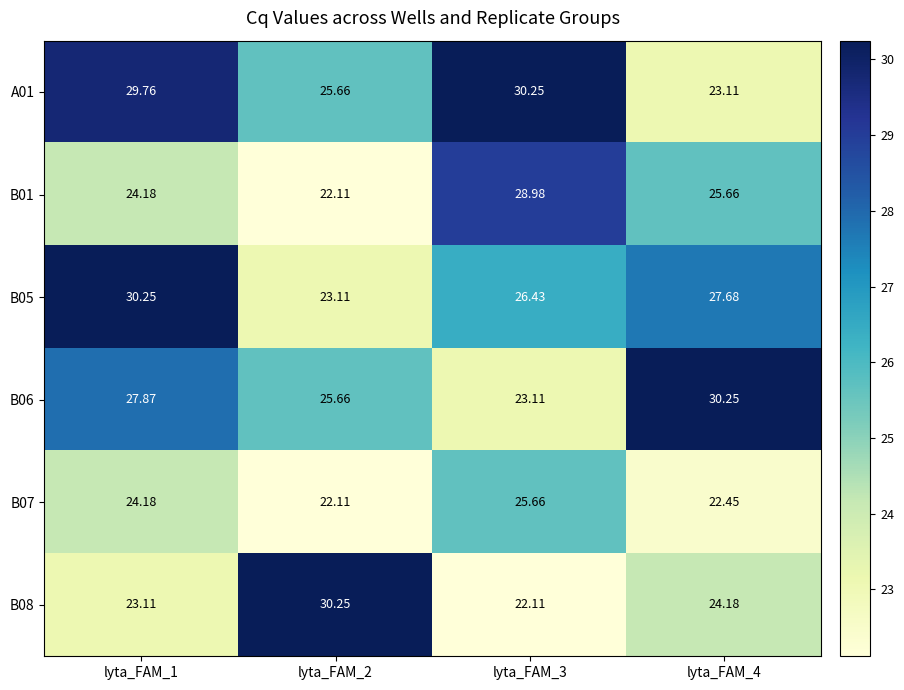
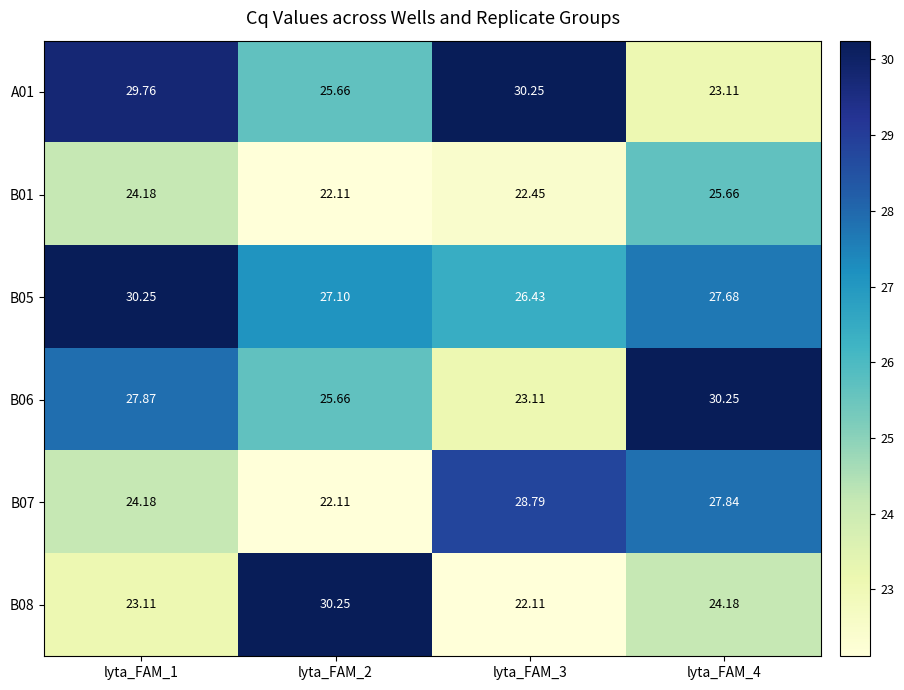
  {
    "A01": {
      "lyta_FAM_1": 29.76,
      "lyta_FAM_2": 25.66,
      "lyta_FAM_3": 30.25,
      "lyta_FAM_4": 23.11
    },
    "B01": {
      "lyta_FAM_1": 24.18,
      "lyta_FAM_2": 22.11,
-     "lyta_FAM_3": 28.98,
+     "lyta_FAM_3": 22.45,
      "lyta_FAM_4": 25.66
    },
    "B05": {
      "lyta_FAM_1": 30.25,
-     "lyta_FAM_2": 23.11,
+     "lyta_FAM_2": 27.10,
      "lyta_FAM_3": 26.43,
      "lyta_FAM_4": 27.68
    },
    "B06": {
      "lyta_FAM_1": 27.87,
      "lyta_FAM_2": 25.66,
      "lyta_FAM_3": 23.11,
      "lyta_FAM_4": 30.25
    },
    "B07": {
      "lyta_FAM_1": 24.18,
      "lyta_FAM_2": 22.11,
-     "lyta_FAM_3": 25.66,
-     "lyta_FAM_4": 22.45
+     "lyta_FAM_3": 28.79,
+     "lyta_FAM_4": 27.84
    },
    "B08": {
      "lyta_FAM_1": 23.11,
      "lyta_FAM_2": 30.25,
      "lyta_FAM_3": 22.11,
      "lyta_FAM_4": 24.18
    }
  }
